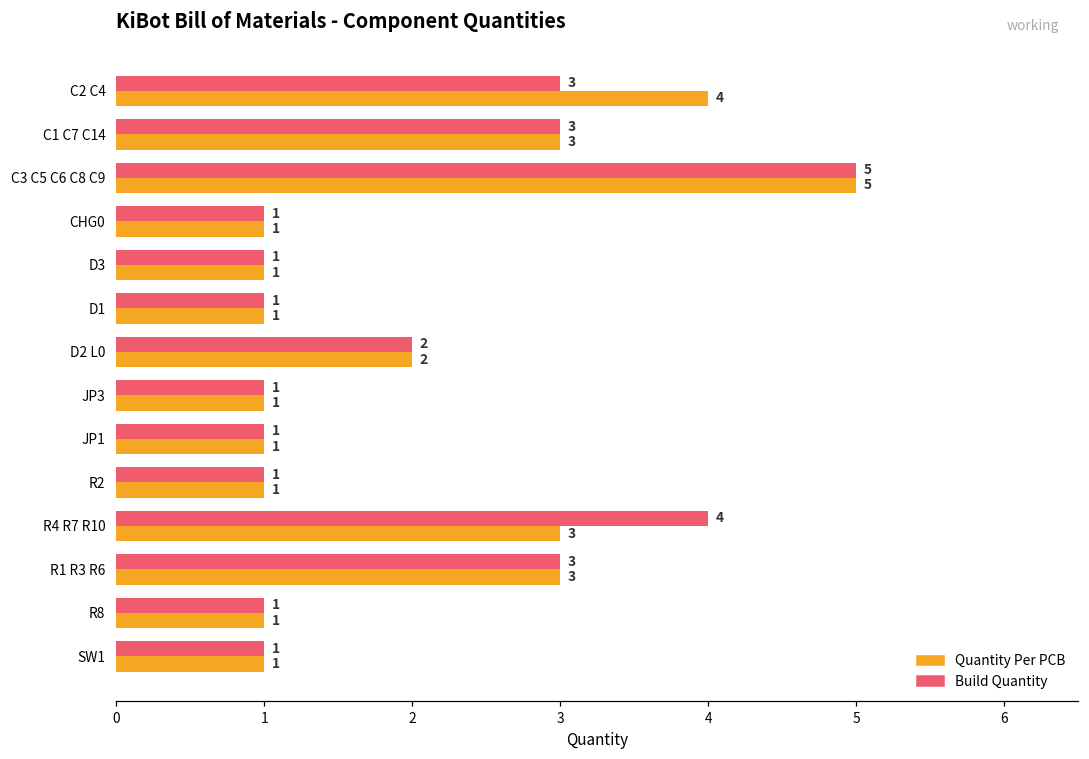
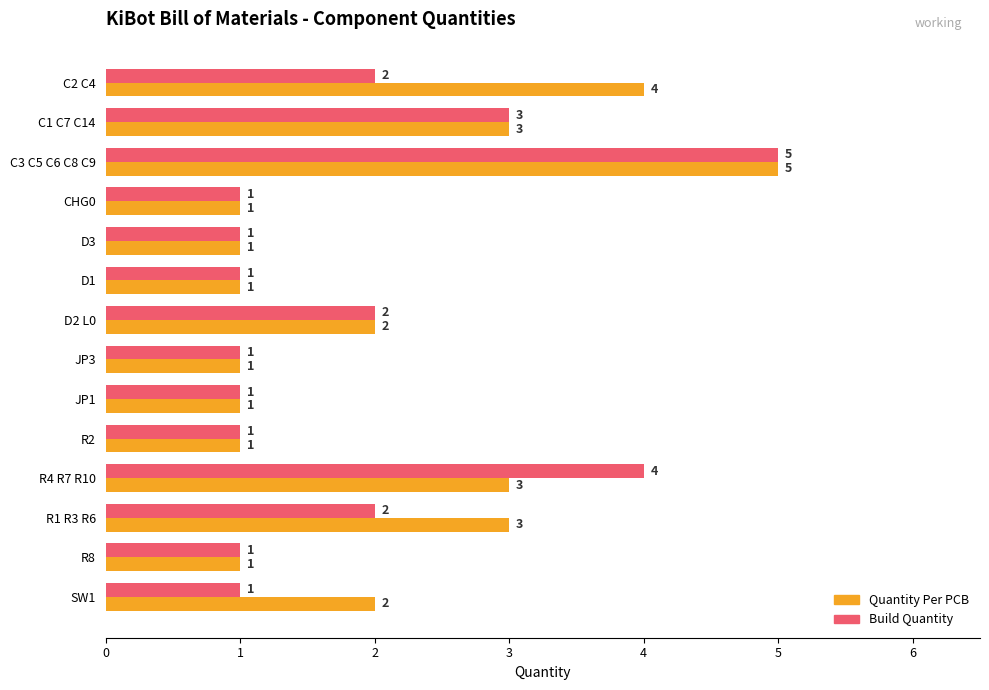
  {
    "Quantity Per PCB": {
      "C2 C4": 4,
      "C1 C7 C14": 3,
      "C3 C5 C6 C8 C9": 5,
      "CHG0": 1,
      "D3": 1,
      "D1": 1,
      "D2 L0": 2,
      "JP3": 1,
      "JP1": 1,
      "R2": 1,
      "R4 R7 R10": 3,
      "R1 R3 R6": 3,
      "R8": 1,
-     "SW1": 1
+     "SW1": 2
    },
    "Build Quantity": {
-     "C2 C4": 3,
+     "C2 C4": 2,
      "C1 C7 C14": 3,
      "C3 C5 C6 C8 C9": 5,
      "CHG0": 1,
      "D3": 1,
      "D1": 1,
      "D2 L0": 2,
      "JP3": 1,
      "JP1": 1,
      "R2": 1,
      "R4 R7 R10": 4,
-     "R1 R3 R6": 3,
+     "R1 R3 R6": 2,
      "R8": 1,
      "SW1": 1
    }
  }
